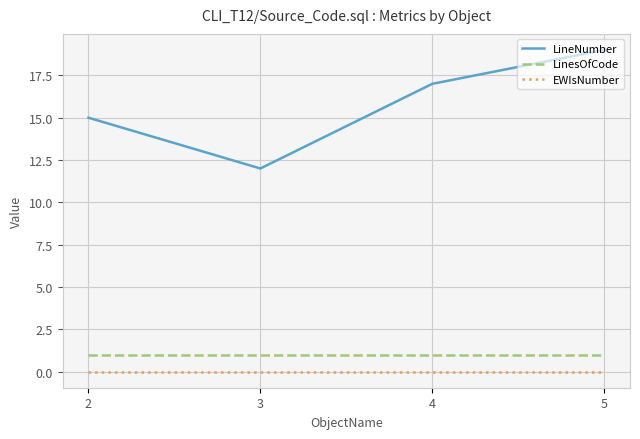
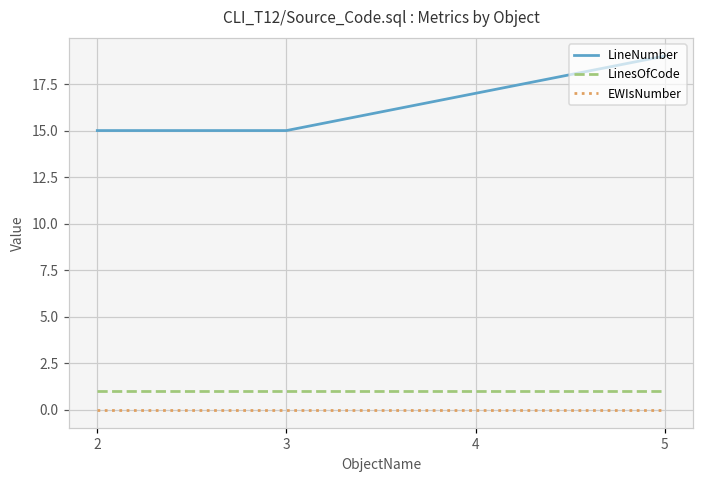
  {
    "LineNumber": {
      "2": 15,
-     "3": 12,
+     "3": 15,
      "4": 17
    },
    "LinesOfCode": {
      "2": 1,
      "3": 1,
      "4": 1,
      "5": 1
    },
    "EWIsNumber": {
      "2": 0,
      "3": 0,
      "4": 0,
      "5": 0
    }
  }
